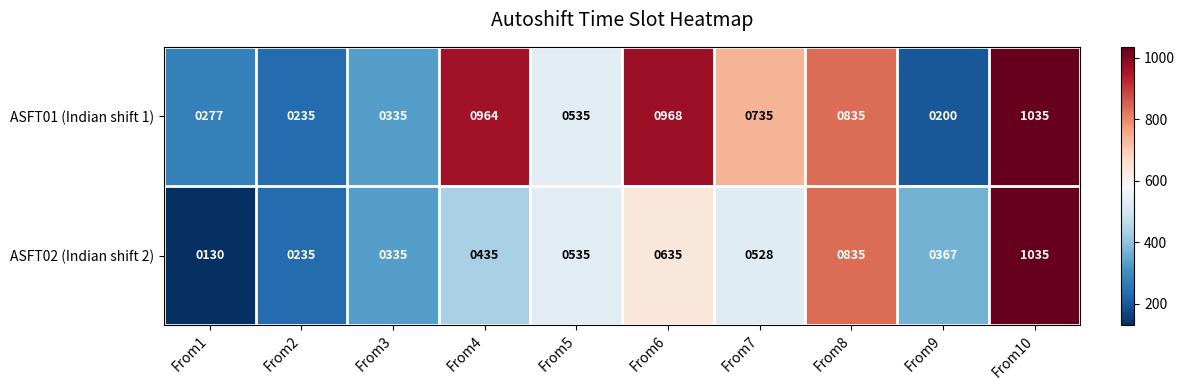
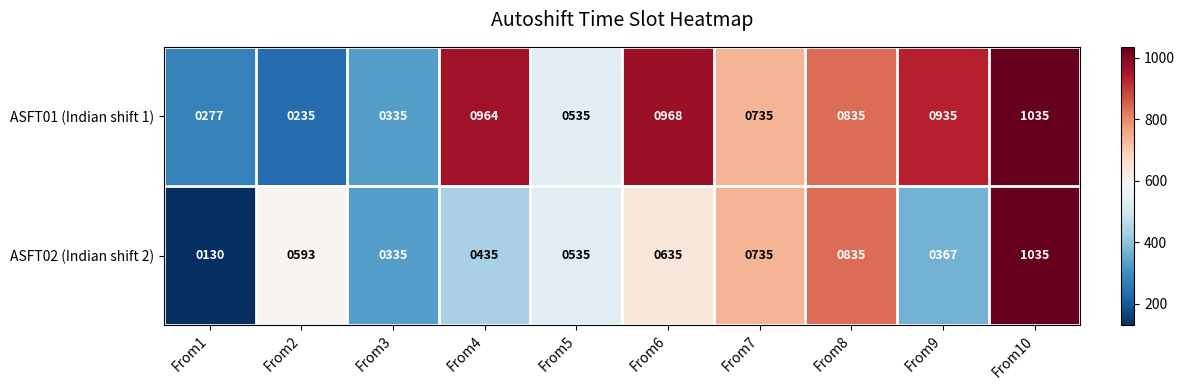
  {
    "ASFT01 (Indian shift 1)": {
      "From1": "0277",
      "From2": "0235",
      "From3": "0335",
      "From4": "0964",
      "From5": "0535",
      "From6": "0968",
      "From7": "0735",
      "From8": "0835",
-     "From9": "0200",
+     "From9": "0935",
      "From10": "1035"
    },
    "ASFT02 (Indian shift 2)": {
      "From1": "0130",
-     "From2": "0235",
+     "From2": "0593",
      "From3": "0335",
      "From4": "0435",
      "From5": "0535",
      "From6": "0635",
-     "From7": "0528",
+     "From7": "0735",
      "From8": "0835",
      "From9": "0367",
      "From10": "1035"
    }
  }
